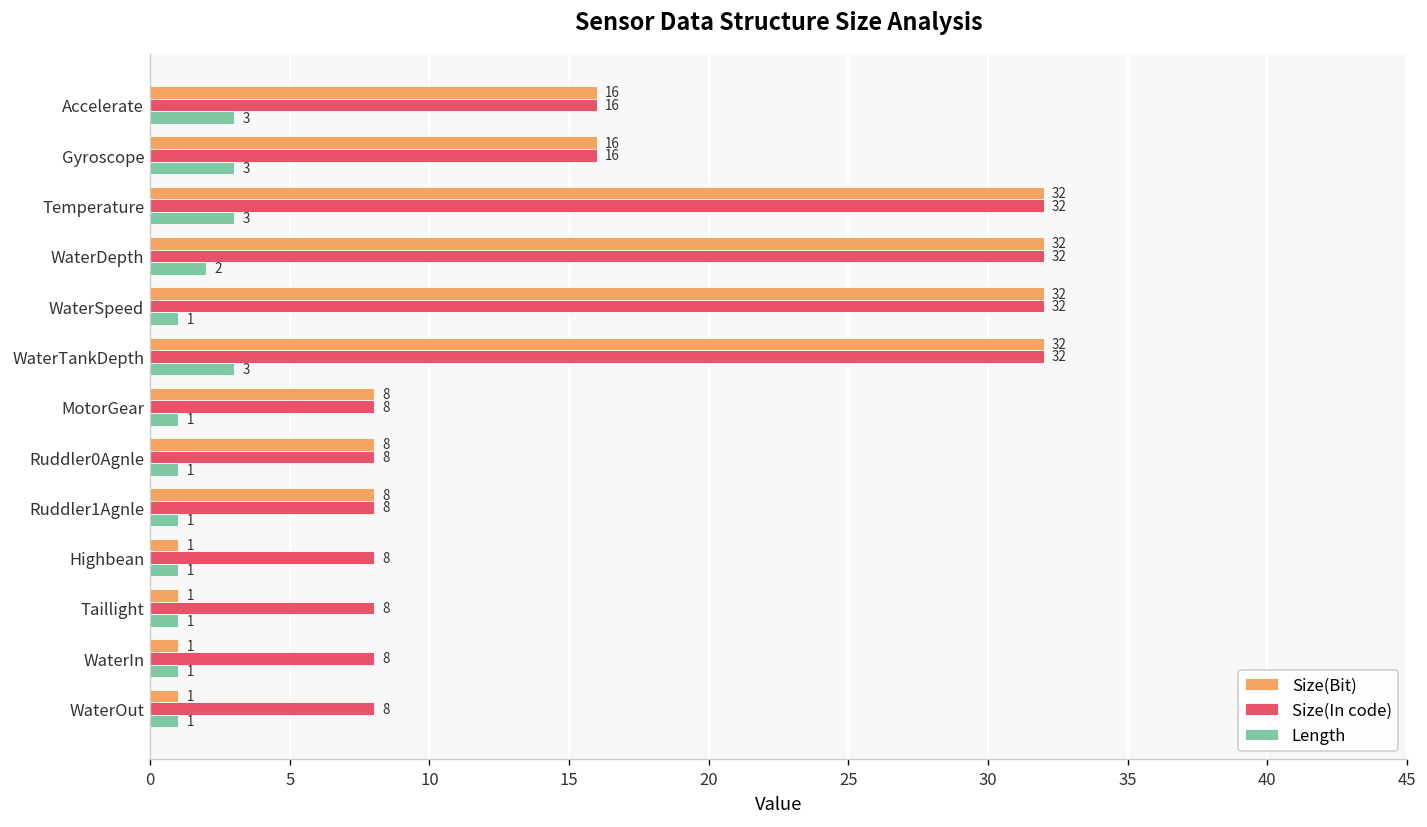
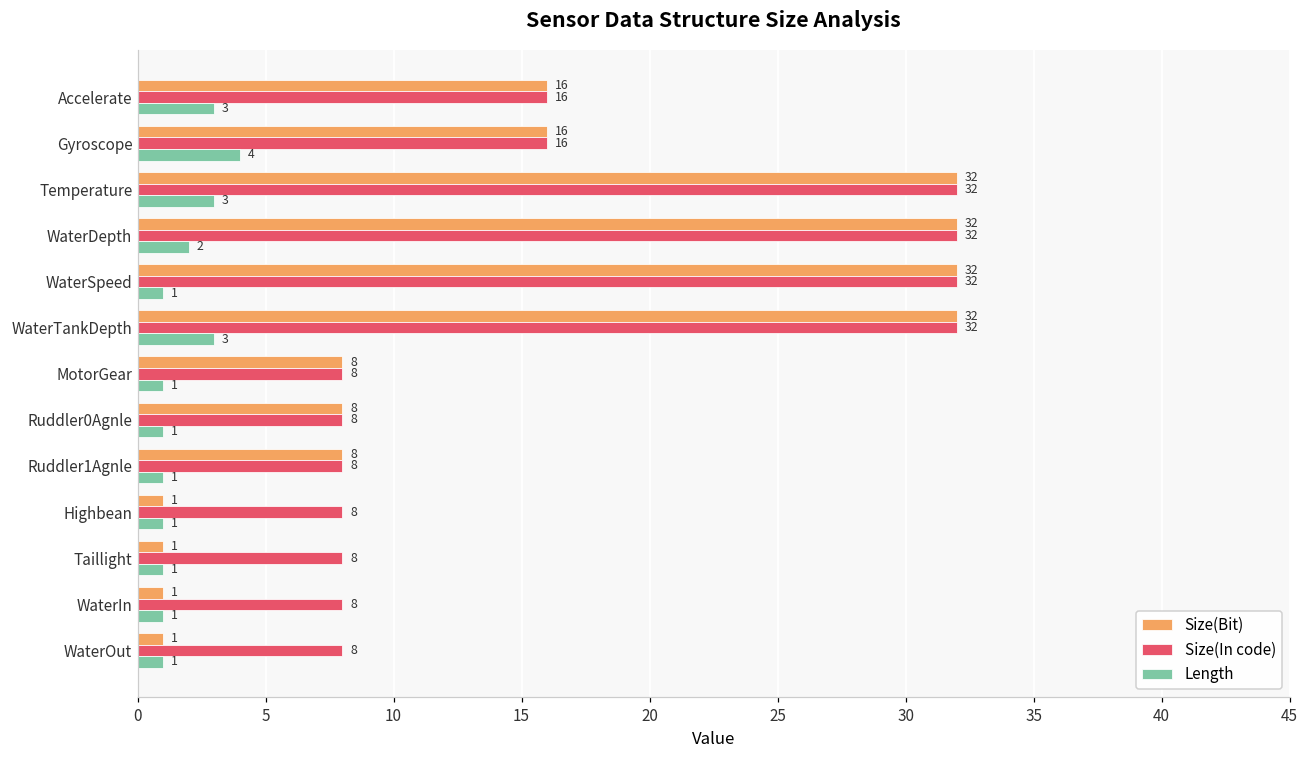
  {
    "Size(Bit)": {
      "Accelerate": 16,
      "Gyroscope": 16,
      "Temperature": 32,
      "WaterDepth": 32,
      "WaterSpeed": 32,
      "WaterTankDepth": 32,
      "MotorGear": 8,
      "Ruddler0Agnle": 8,
      "Ruddler1Agnle": 8,
      "Highbean": 1,
      "Taillight": 1,
      "WaterIn": 1,
      "WaterOut": 1
    },
    "Size(In code)": {
      "Accelerate": 16,
      "Gyroscope": 16,
      "Temperature": 32,
      "WaterDepth": 32,
      "WaterSpeed": 32,
      "WaterTankDepth": 32,
      "MotorGear": 8,
      "Ruddler0Agnle": 8,
      "Ruddler1Agnle": 8,
      "Highbean": 8,
      "Taillight": 8,
      "WaterIn": 8,
      "WaterOut": 8
    },
    "Length": {
      "Accelerate": 3,
-     "Gyroscope": 3,
+     "Gyroscope": 4,
      "Temperature": 3,
      "WaterDepth": 2,
      "WaterSpeed": 1,
      "WaterTankDepth": 3,
      "MotorGear": 1,
      "Ruddler0Agnle": 1,
      "Ruddler1Agnle": 1,
      "Highbean": 1,
      "Taillight": 1,
      "WaterIn": 1,
      "WaterOut": 1
    }
  }
